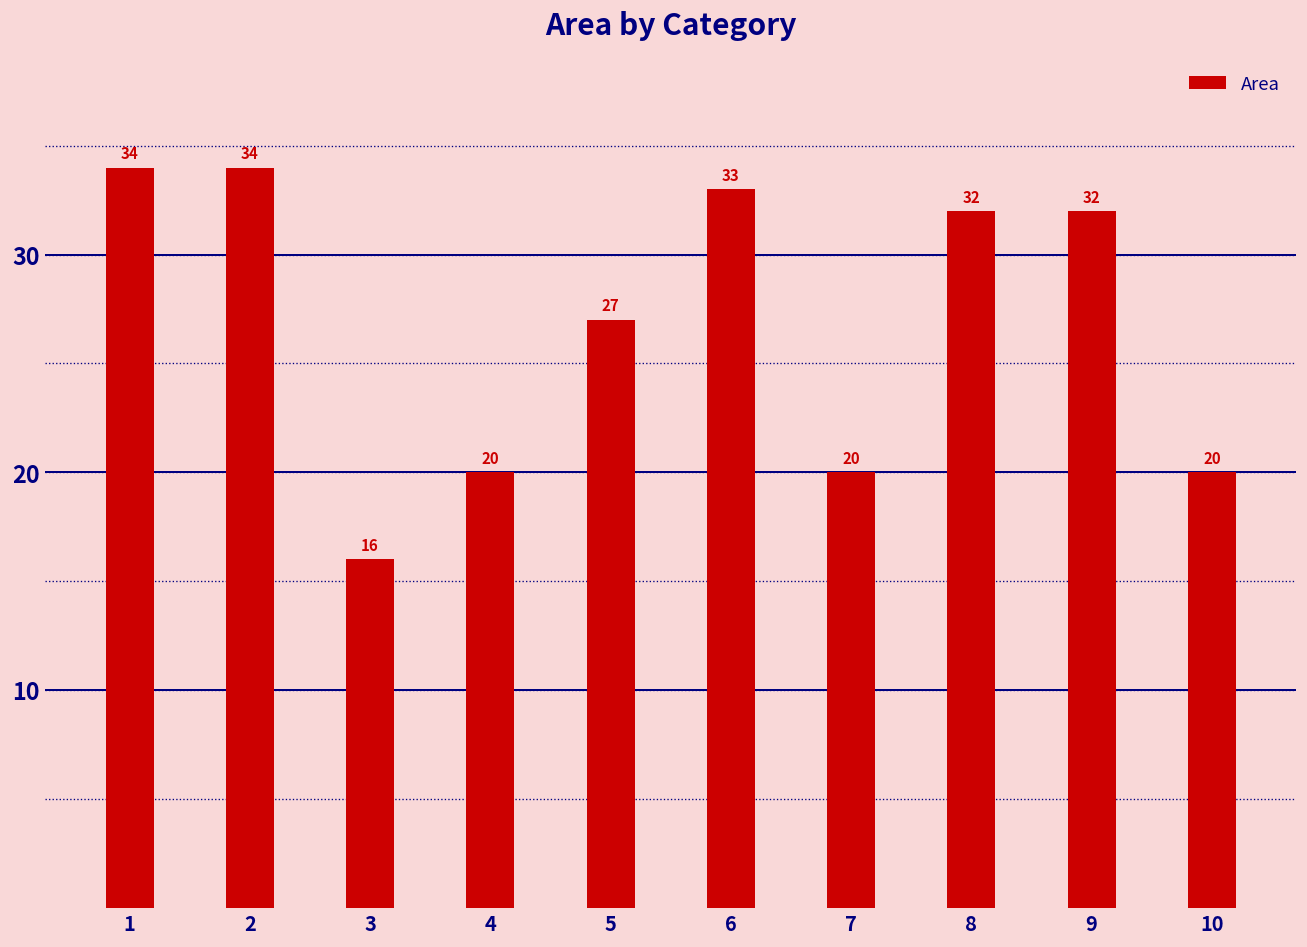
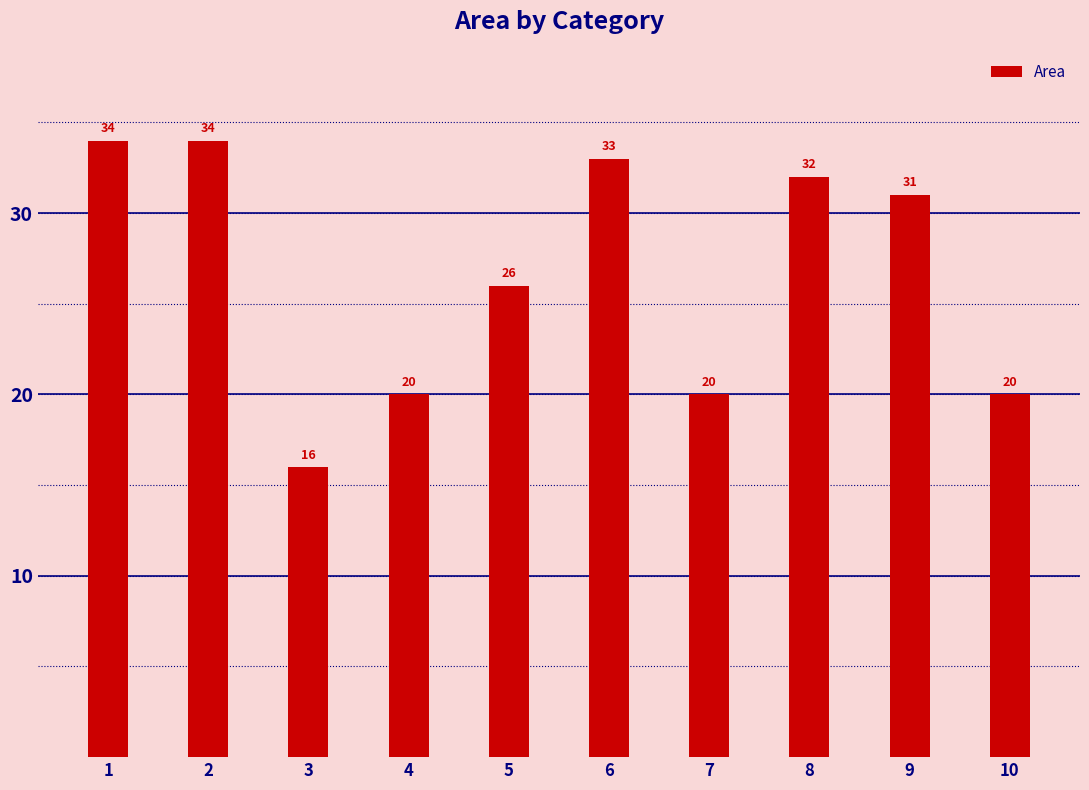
  {
    "1": 34,
    "2": 34,
    "3": 16,
    "4": 20,
-   "5": 27,
+   "5": 26,
    "6": 33,
    "7": 20,
    "8": 32,
-   "9": 32,
+   "9": 31,
    "10": 20
  }
